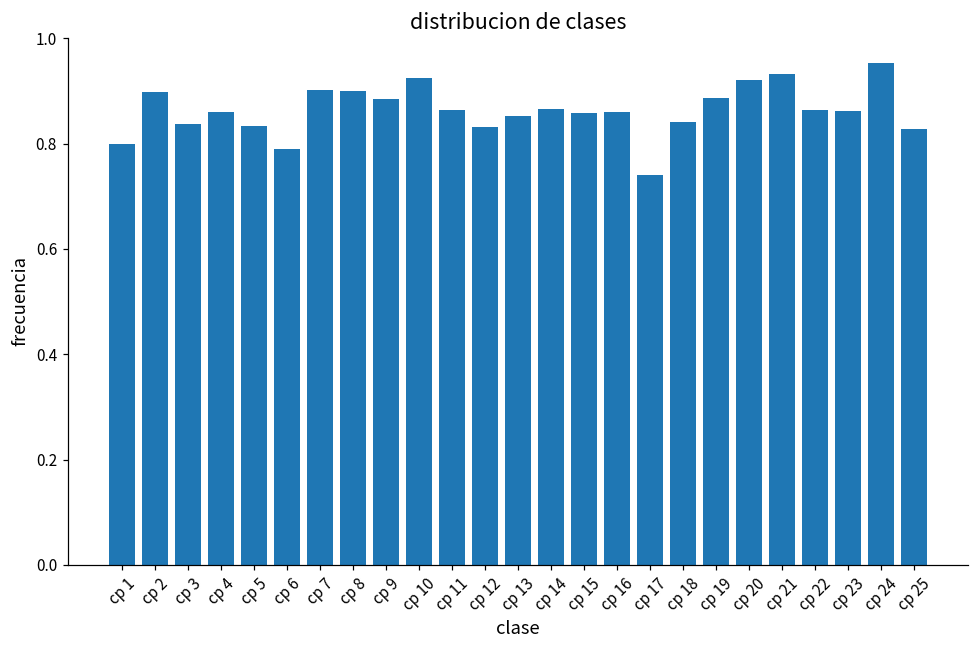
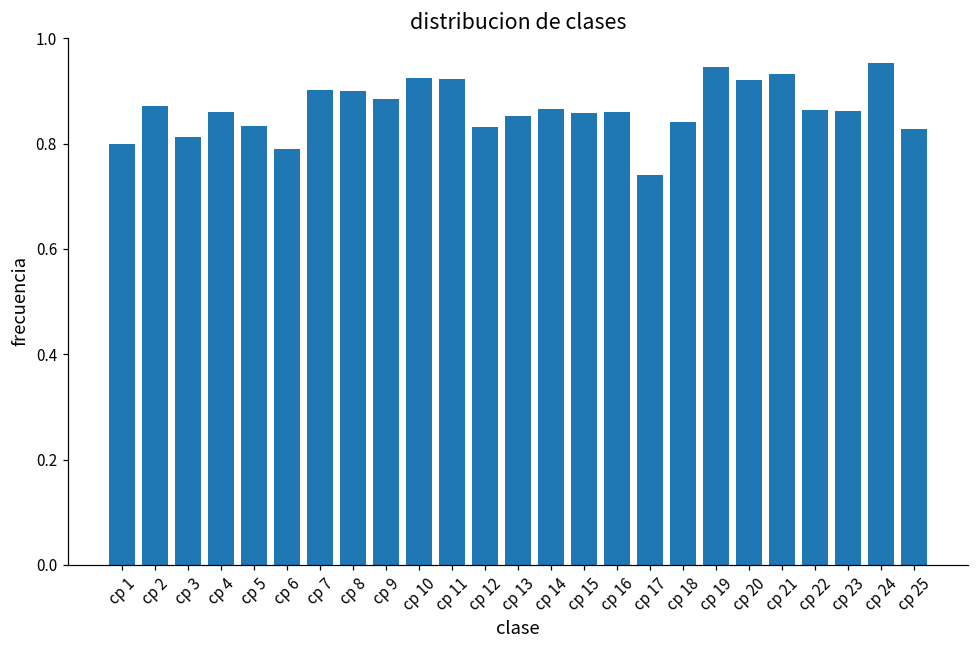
  {
    "cp 1": 0.80,
-   "cp 2": 0.90,
-   "cp 3": 0.84,
+   "cp 2": 0.87,
+   "cp 3": 0.81,
    "cp 4": 0.86,
    "cp 5": 0.83,
    "cp 6": 0.79,
    "cp 7": 0.90,
    "cp 8": 0.90,
    "cp 9": 0.89,
    "cp 10": 0.92,
-   "cp 11": 0.86,
+   "cp 11": 0.92,
    "cp 12": 0.83,
    "cp 13": 0.85,
    "cp 14": 0.87,
    "cp 15": 0.86,
    "cp 16": 0.86,
    "cp 17": 0.74,
    "cp 18": 0.84,
-   "cp 19": 0.89,
+   "cp 19": 0.95,
    "cp 20": 0.92,
    "cp 21": 0.93,
    "cp 22": 0.86,
    "cp 23": 0.86,
    "cp 24": 0.95,
    "cp 25": 0.83
  }
